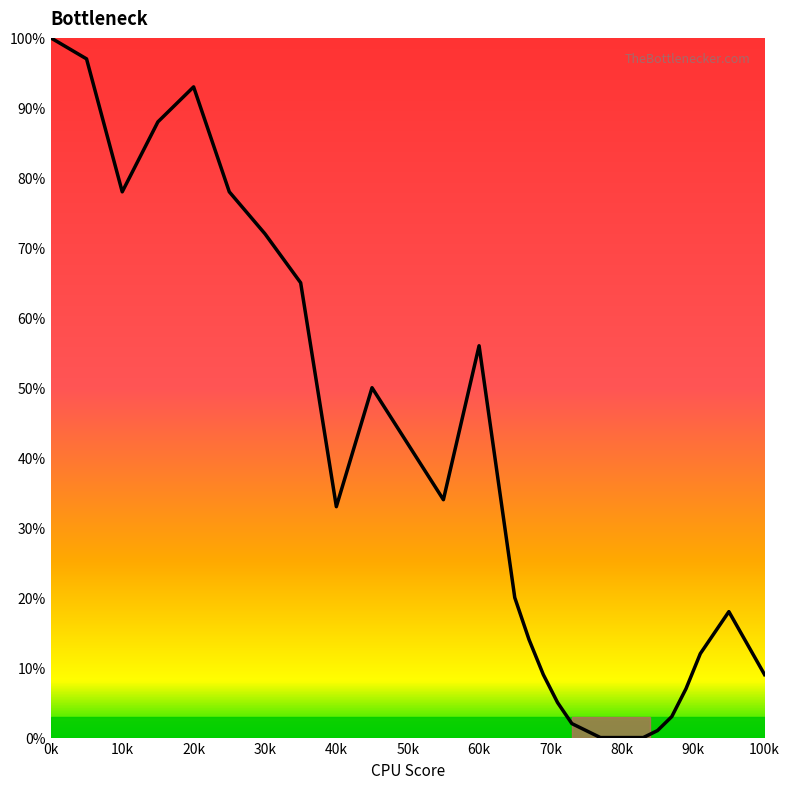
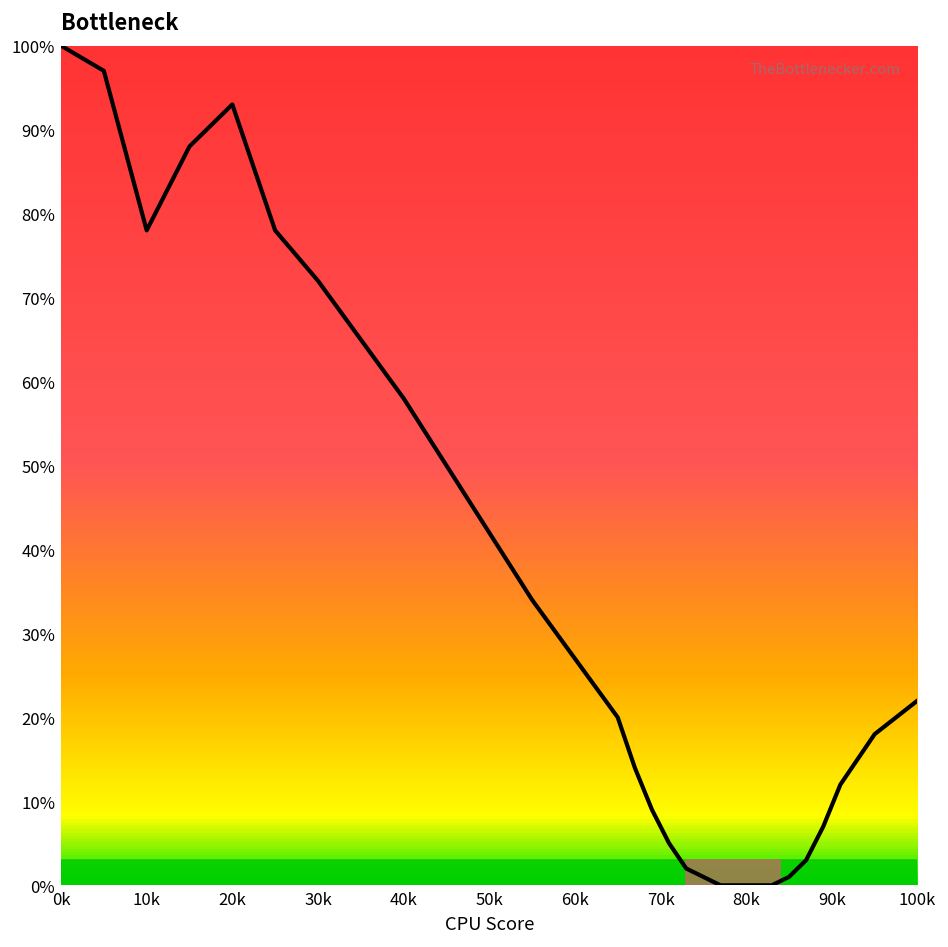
  {
    "0k": "100%",
    "10k": "78%",
    "20k": "93%",
    "30k": "72%",
-   "40k": "33%",
+   "40k": "58%",
    "50k": "42%",
-   "60k": "56%",
-   "100k": "9%"
+   "60k": "27%",
+   "100k": "22%"
  }
